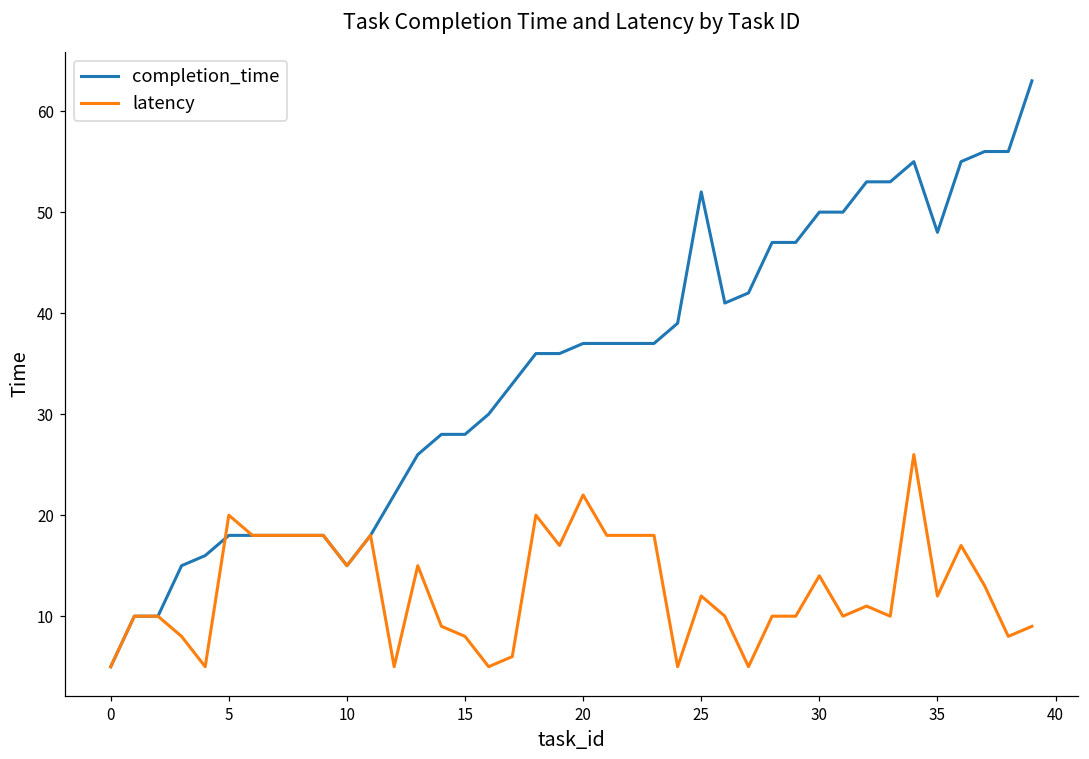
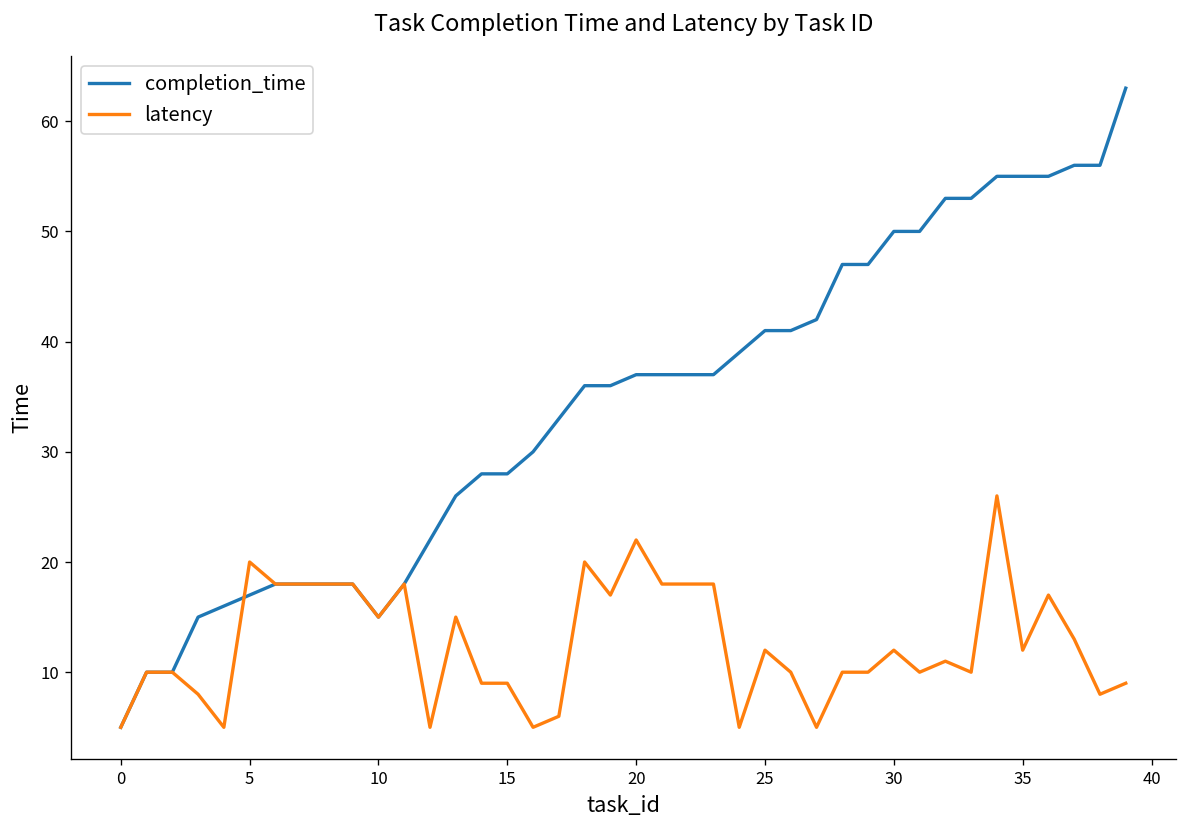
  {
    "completion_time": {
-     "5": 18,
+     "5": 17,
      "15": 28,
      "20": 37,
-     "25": 52,
+     "25": 41,
      "30": 50,
-     "35": 48
+     "35": 55
    },
    "latency": {
      "5": 20,
-     "15": 8,
+     "15": 9,
      "20": 22,
      "25": 12,
-     "30": 14,
+     "30": 12,
      "35": 12
    }
  }
